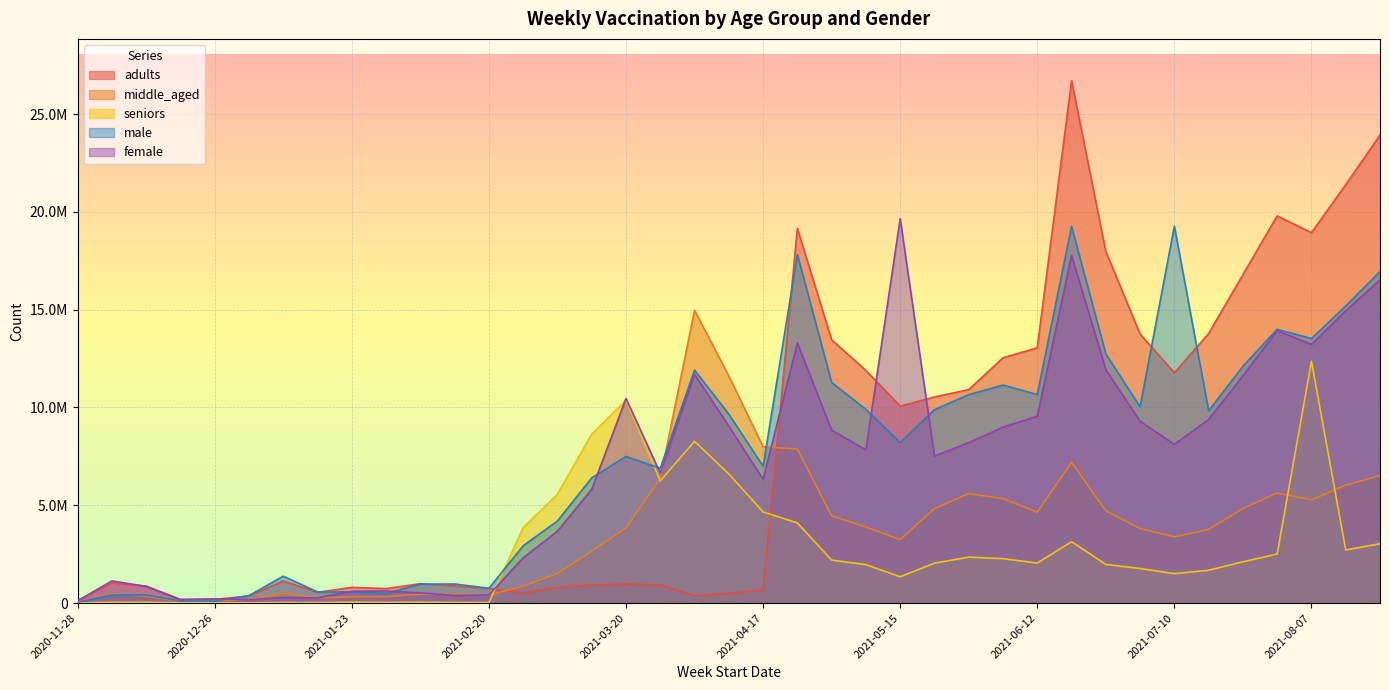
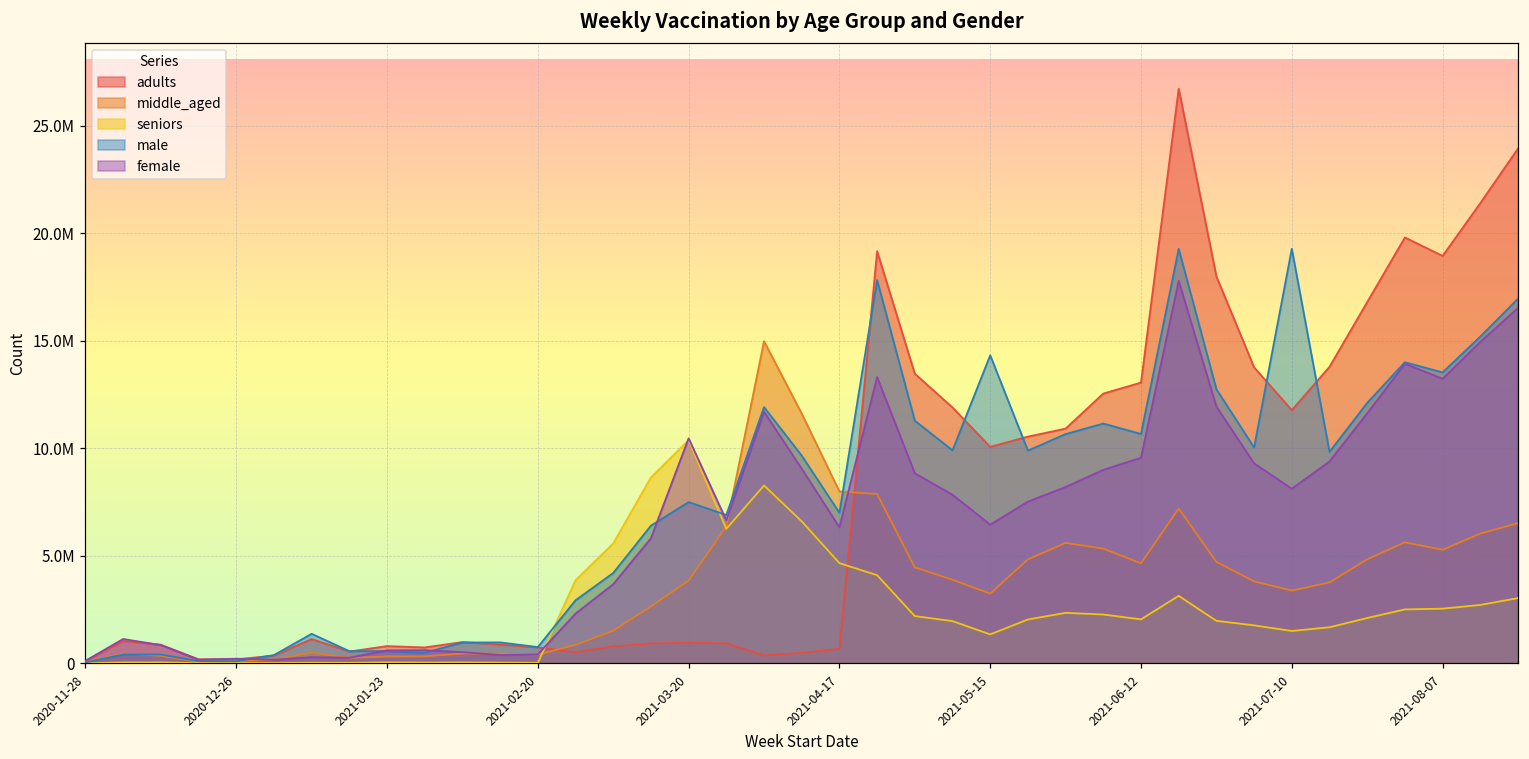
  {
    "seniors": {
      "2021-01-23": 0,
      "2021-02-20": 0,
      "2021-04-17": 4700000,
      "2021-05-15": 1300000,
      "2021-06-12": 2000000,
      "2021-07-10": 1500000,
-     "2021-08-07": 12400000
+     "2021-08-07": 2500000
    },
    "male": {
      "2021-03-20": 7500000,
      "2021-04-17": 7000000,
-     "2021-05-15": 8200000,
+     "2021-05-15": 14300000,
      "2021-06-12": 10700000,
      "2021-07-10": 19300000,
      "2021-08-07": 13500000
    },
    "female": {
      "2021-04-17": 6300000,
-     "2021-05-15": 19700000,
+     "2021-05-15": 6400000,
      "2021-06-12": 9600000,
      "2021-07-10": 8100000,
      "2021-08-07": 13200000
    }
  }
